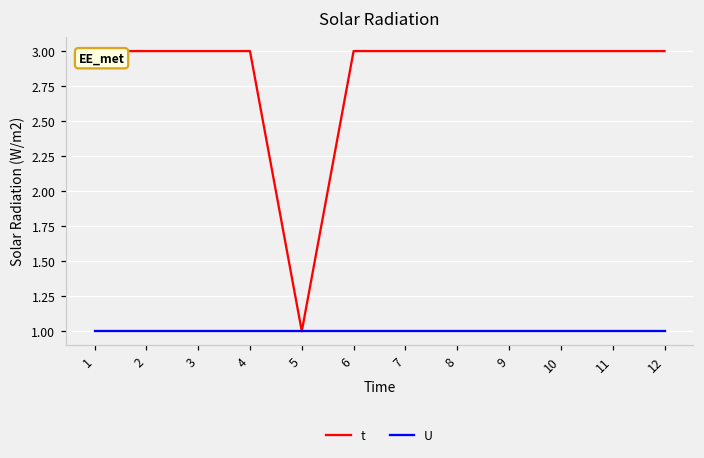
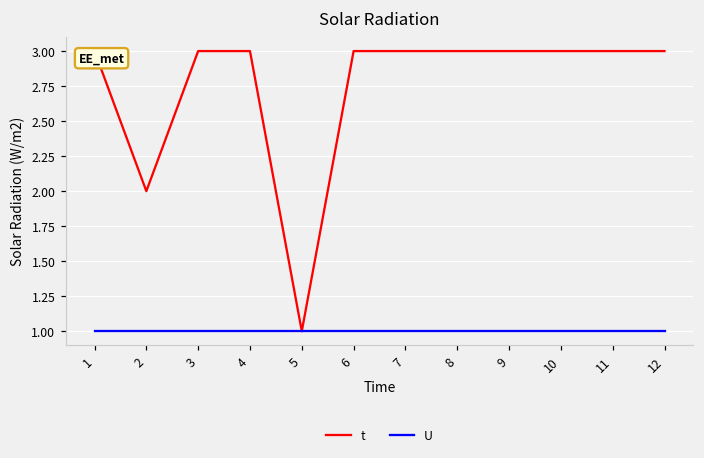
  {
    "t": {
-     "2": 3,
+     "2": 2,
      "3": 3,
      "4": 3,
      "6": 3,
      "7": 3,
      "8": 3,
      "9": 3,
      "10": 3,
      "11": 3,
      "12": 3
    },
    "U": {
      "1": 1,
      "2": 1,
      "3": 1,
      "4": 1,
      "6": 1,
      "7": 1,
      "8": 1,
      "9": 1,
      "10": 1,
      "11": 1,
      "12": 1
    }
  }
